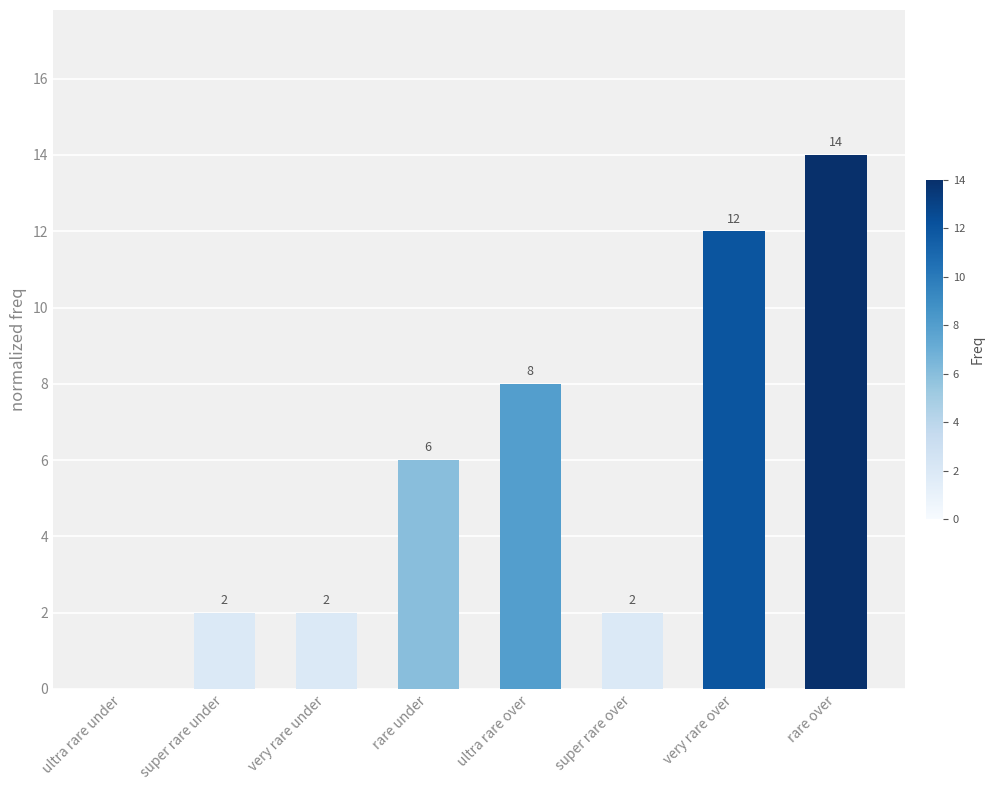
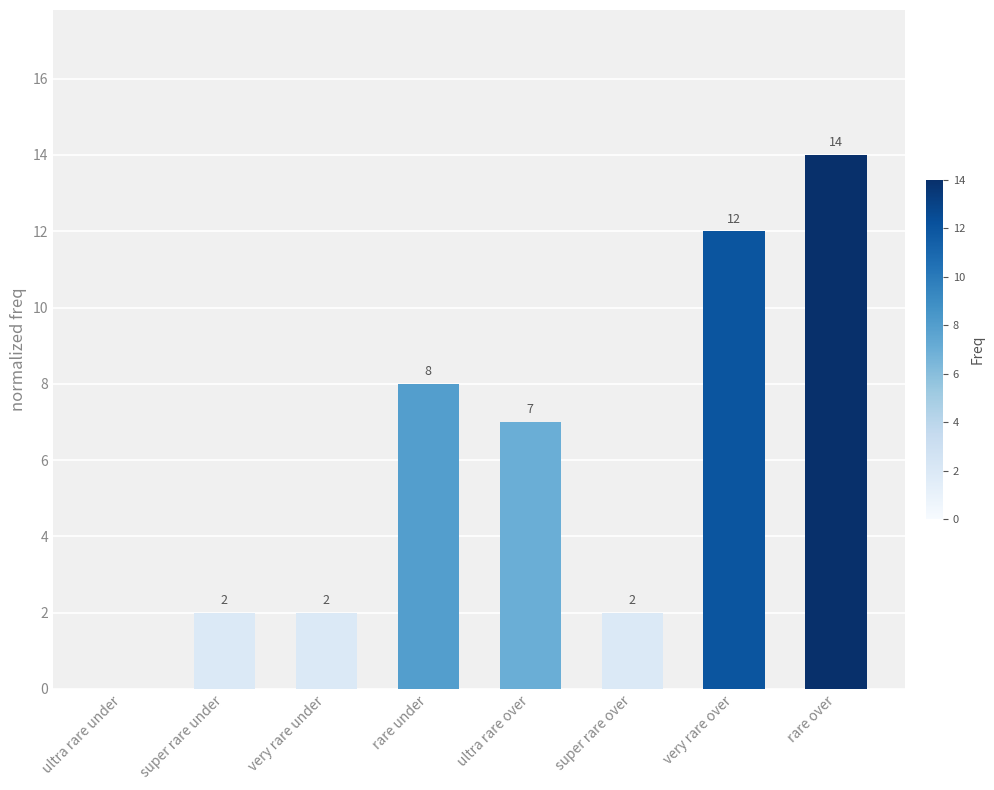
  {
    "super rare under": 2,
    "very rare under": 2,
-   "rare under": 6,
-   "ultra rare over": 8,
+   "rare under": 8,
+   "ultra rare over": 7,
    "super rare over": 2,
    "very rare over": 12,
    "rare over": 14
  }
